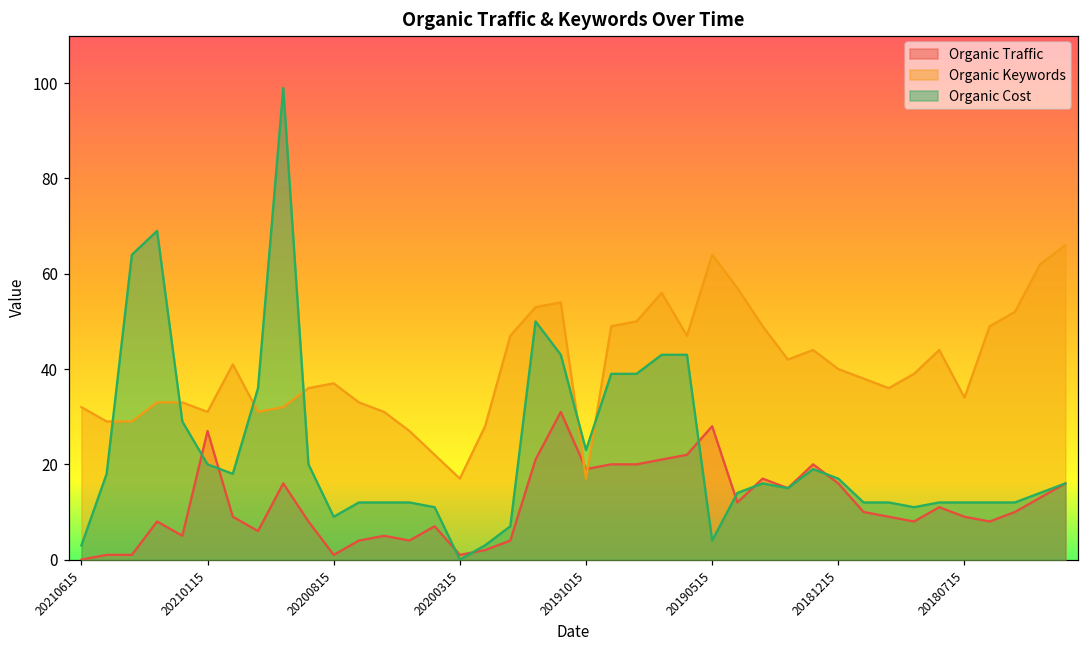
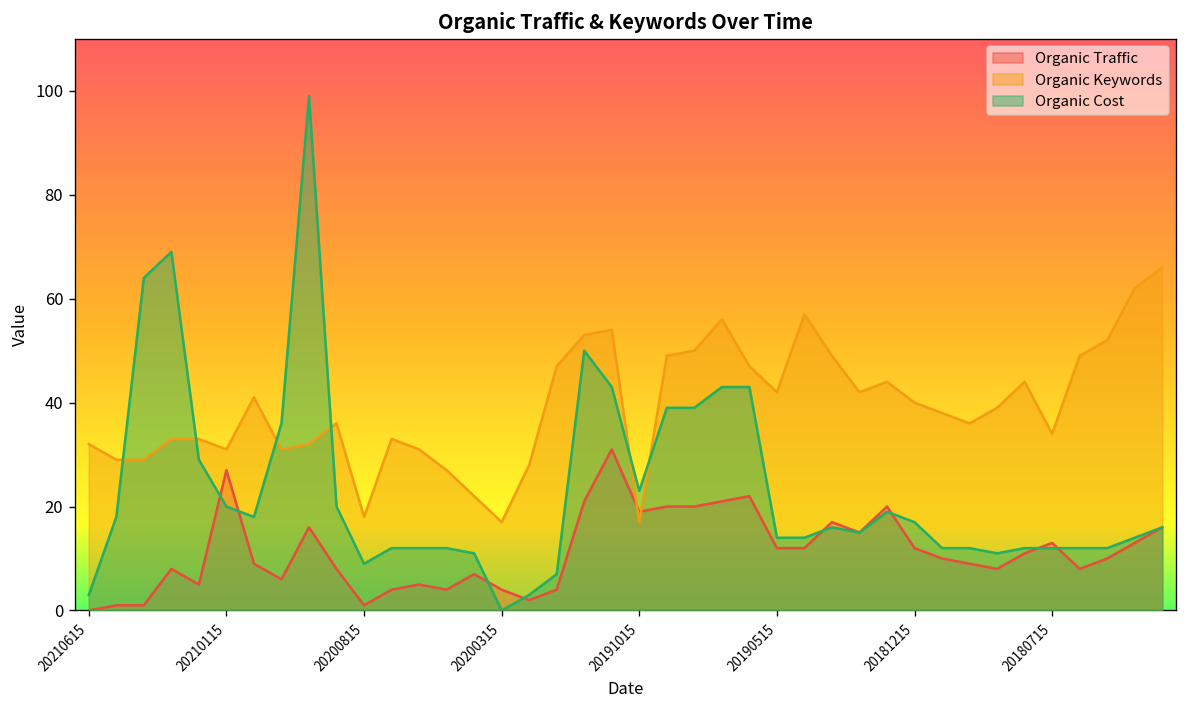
  {
    "Organic Traffic": {
      "20210615": 0,
      "20210115": 27,
      "20200815": 1,
-     "20200315": 1,
+     "20200315": 4,
      "20191015": 19,
-     "20190515": 28,
-     "20181215": 16,
-     "20180715": 9
+     "20190515": 12,
+     "20181215": 12,
+     "20180715": 13
    },
    "Organic Keywords": {
      "20210615": 32,
      "20210115": 31,
-     "20200815": 37,
+     "20200815": 18,
      "20200315": 17,
      "20191015": 17,
-     "20190515": 64,
+     "20190515": 42,
      "20181215": 40,
      "20180715": 34
    },
    "Organic Cost": {
      "20210615": 3,
      "20210115": 20,
      "20200815": 9,
      "20200315": 0,
      "20191015": 23,
-     "20190515": 4,
+     "20190515": 14,
      "20181215": 17,
      "20180715": 12
    }
  }
